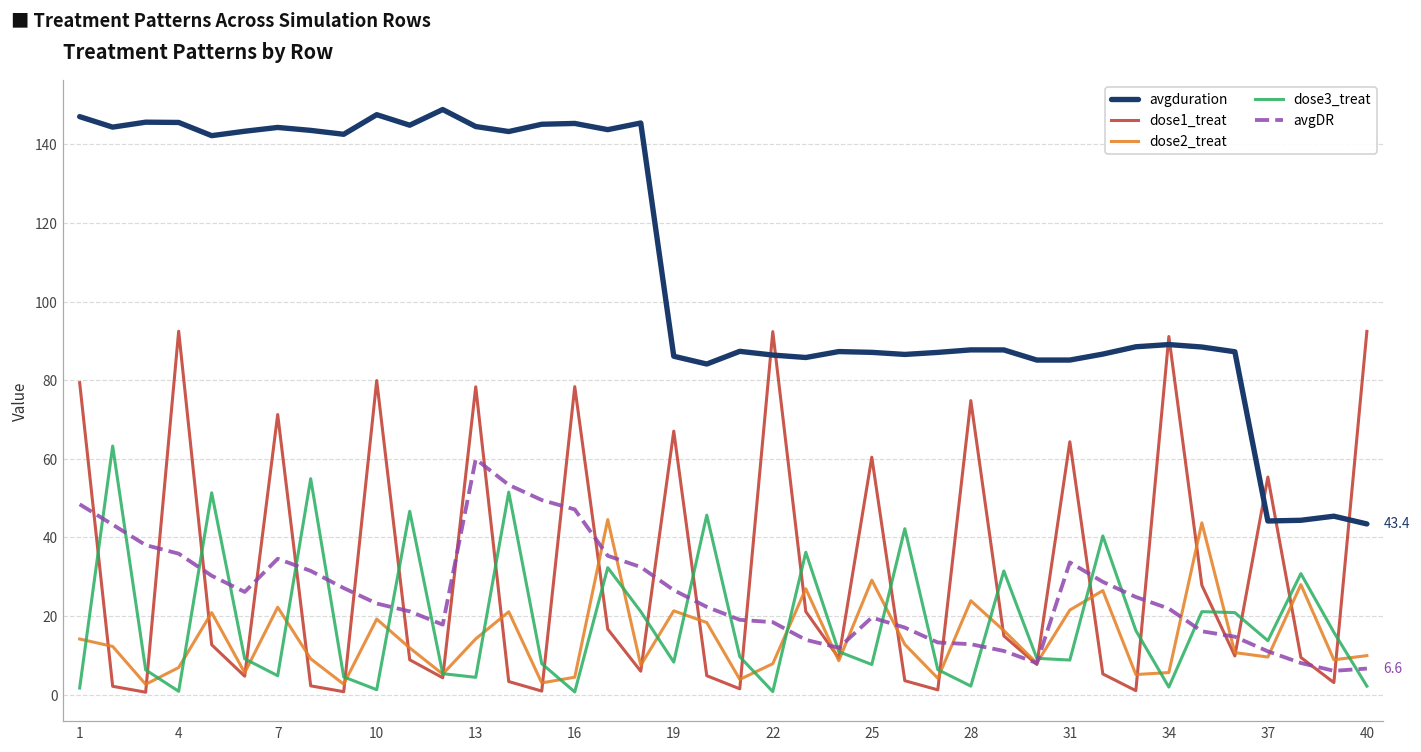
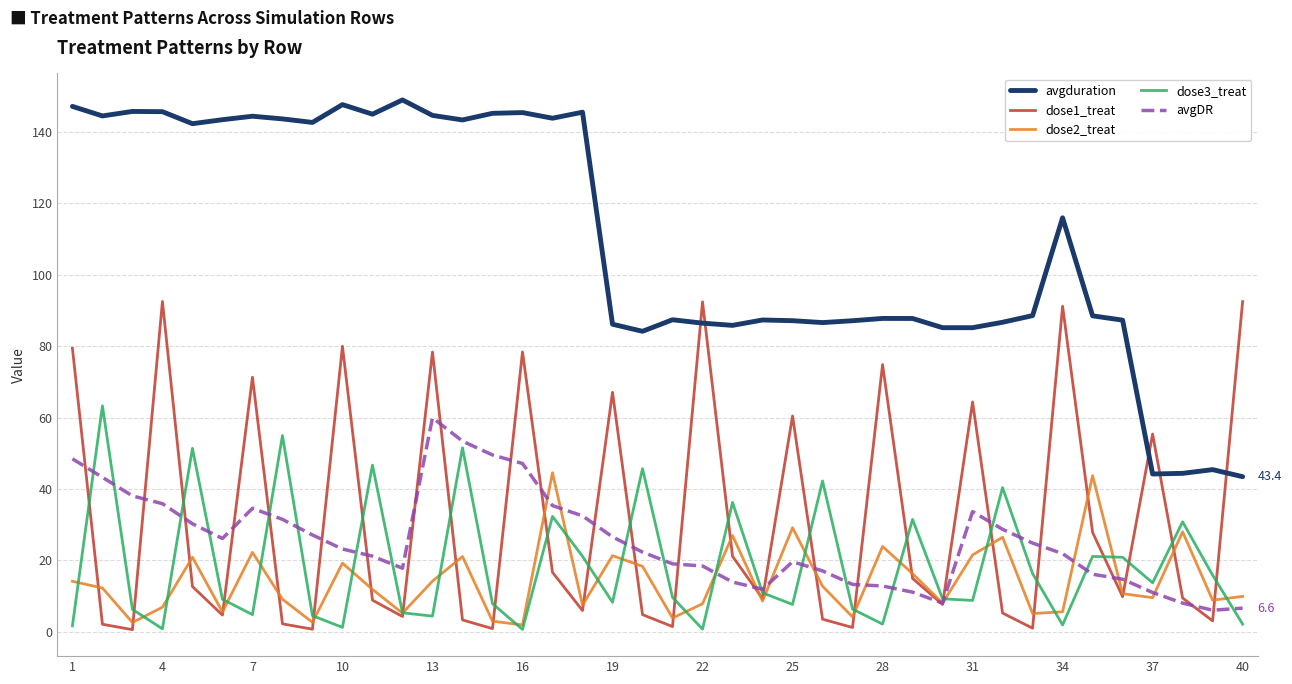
  {
    "avgduration": {
      "1": 147,
      "4": 146,
      "7": 144,
      "10": 148,
      "13": 145,
      "16": 145,
      "19": 86,
      "22": 86,
      "25": 87,
      "28": 88,
      "31": 85,
-     "34": 89,
+     "34": 116,
      "37": 44
    },
    "dose1_treat": {
      "1": 79,
      "4": 92,
      "7": 71,
      "10": 80,
      "13": 78,
      "16": 78,
      "19": 67,
      "22": 92,
      "25": 60,
      "28": 75,
      "31": 64,
      "34": 91,
      "37": 55,
      "40": 92
    },
    "dose2_treat": {
      "1": 14,
      "4": 7,
      "7": 22,
      "10": 19,
      "13": 14,
-     "16": 4,
+     "16": 2,
      "19": 21,
      "22": 8,
      "25": 29,
      "28": 24,
      "31": 22,
      "34": 6,
      "37": 10,
      "40": 10
    },
    "dose3_treat": {
      "1": 2,
      "4": 1,
      "7": 5,
      "10": 1,
      "13": 4,
      "16": 1,
      "19": 8,
      "22": 1,
      "25": 8,
      "28": 2,
      "31": 9,
      "34": 2,
      "37": 14,
      "40": 2
    },
    "avgDR": {
      "40": 6.6
    }
  }
